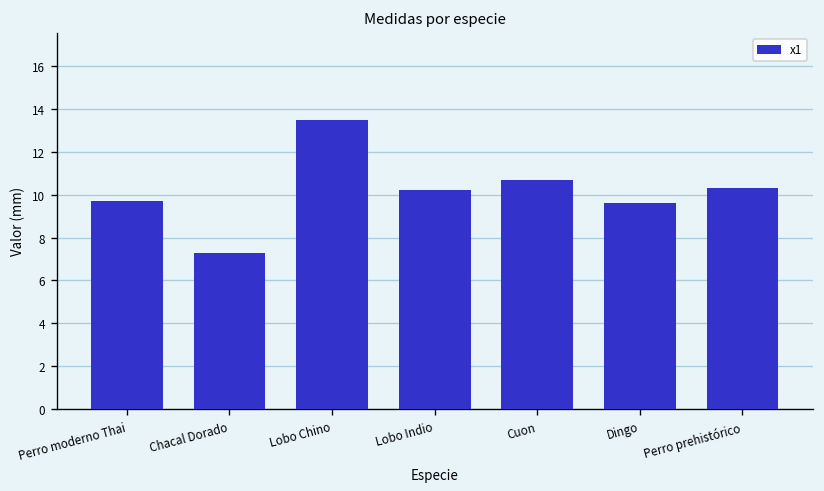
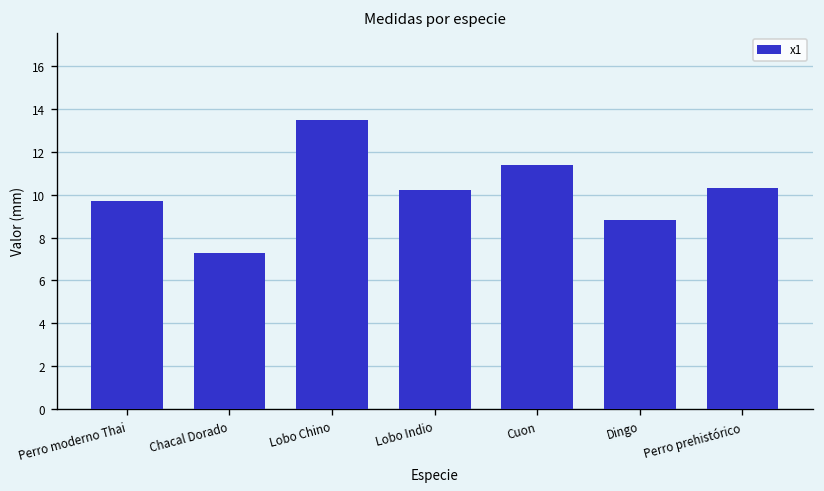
  {
    "Perro moderno Thai": 9.7,
    "Chacal Dorado": 7.3,
    "Lobo Chino": 13.5,
    "Lobo Indio": 10.2,
-   "Cuon": 10.7,
-   "Dingo": 9.6,
+   "Cuon": 11.4,
+   "Dingo": 8.8,
    "Perro prehistórico": 10.3
  }
